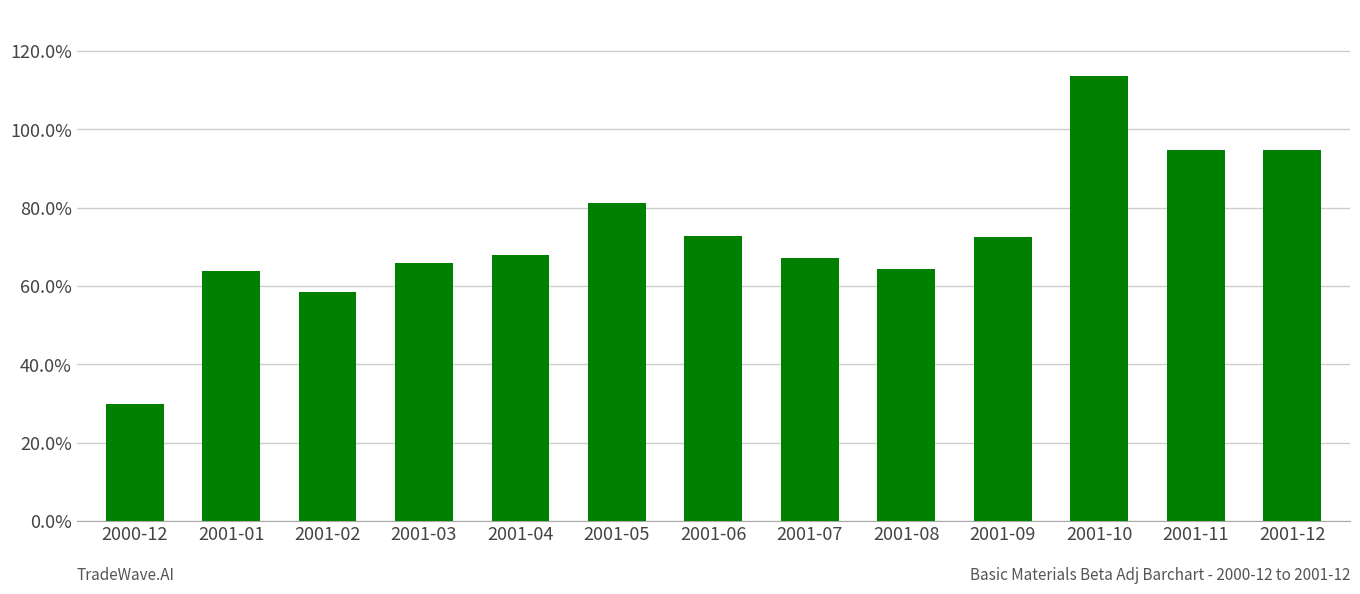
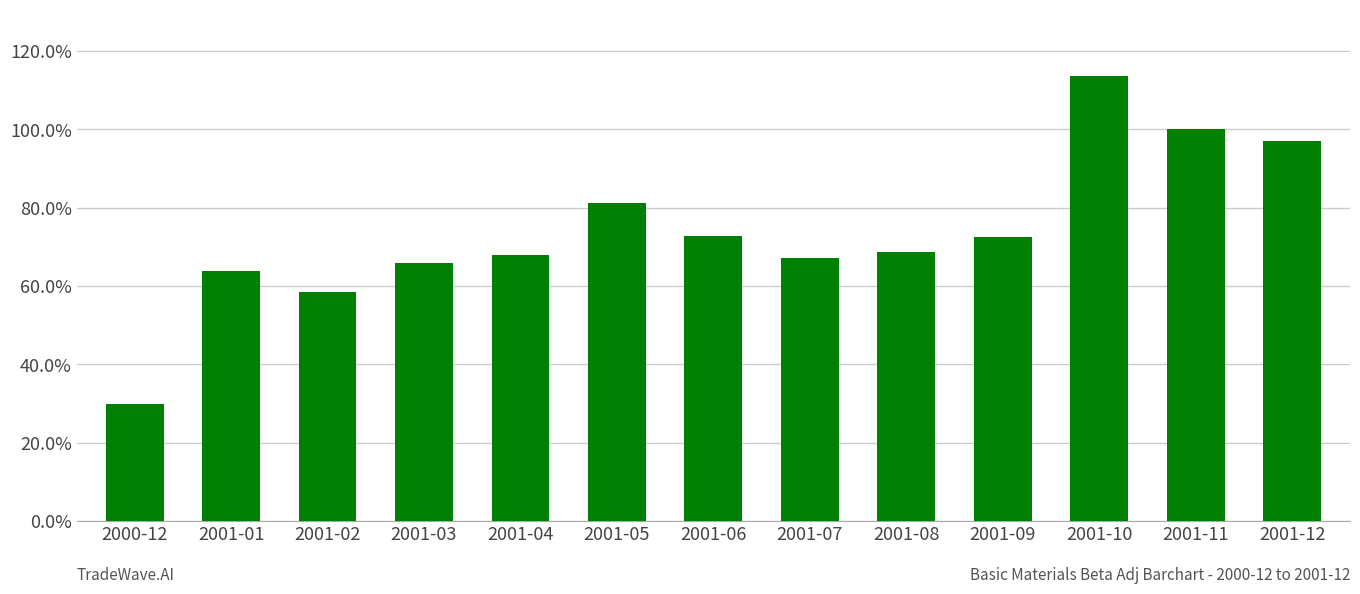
  {
    "2000-12": "30%",
    "2001-01": "64%",
    "2001-02": "58%",
    "2001-03": "66%",
    "2001-04": "68%",
    "2001-05": "81%",
    "2001-06": "73%",
    "2001-07": "67%",
-   "2001-08": "64%",
+   "2001-08": "69%",
    "2001-09": "72%",
    "2001-10": "114%",
-   "2001-11": "95%",
-   "2001-12": "95%"
+   "2001-11": "100%",
+   "2001-12": "97%"
  }
